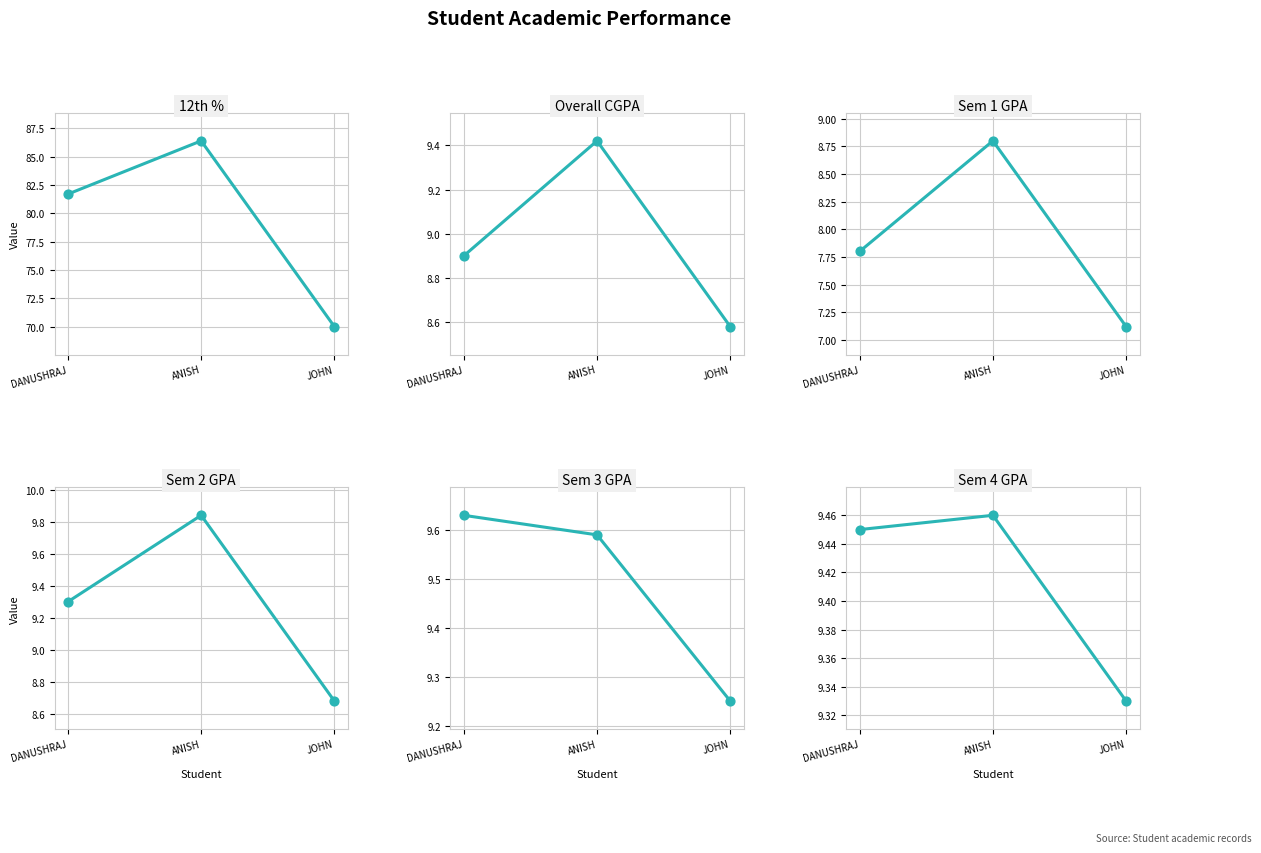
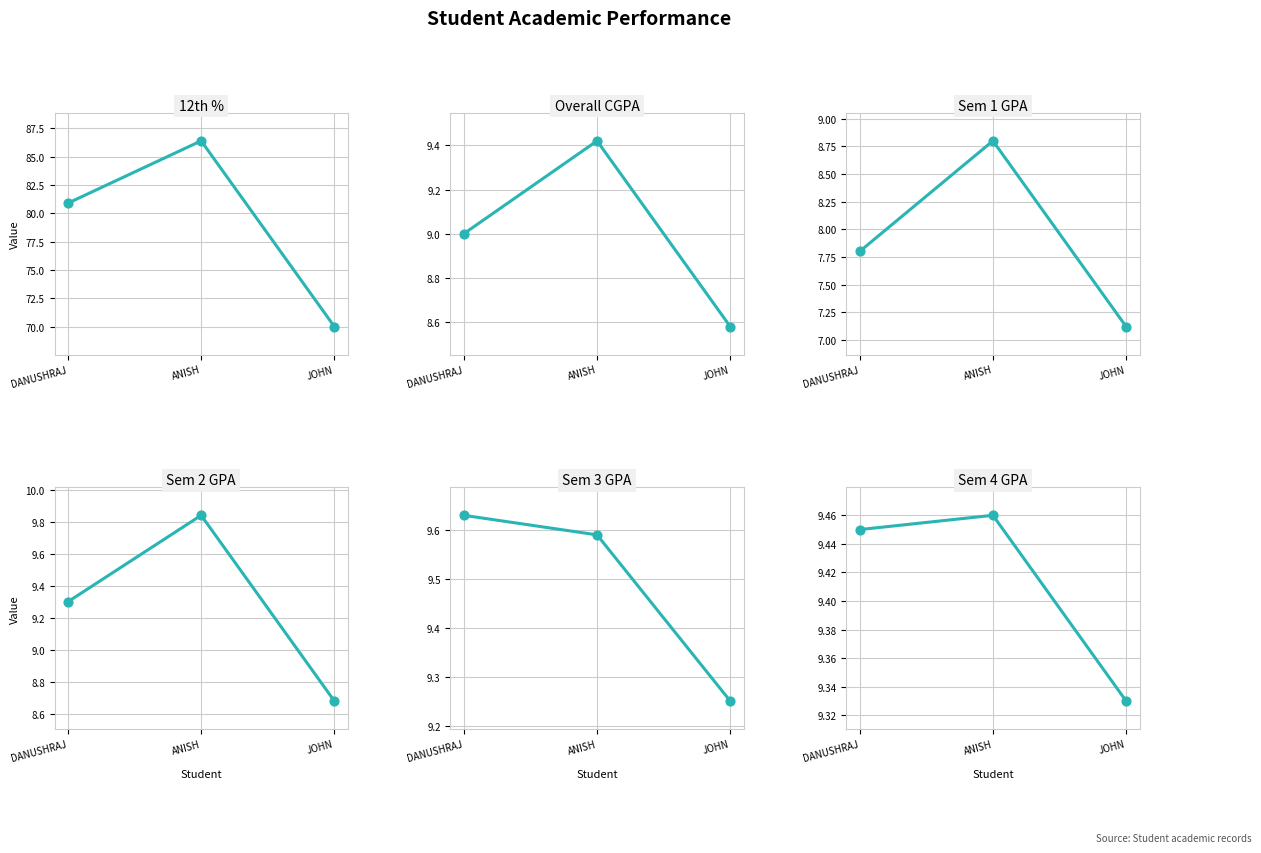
  {
    "12th %": {
-     "DANUSHRAJ": 81.7,
+     "DANUSHRAJ": 80.9,
      "ANISH": 86.4,
      "JOHN": 70.0
    },
    "Overall CGPA": {
-     "DANUSHRAJ": 8.9,
+     "DANUSHRAJ": 9.0,
      "ANISH": 9.42,
      "JOHN": 8.58
    },
    "Sem 1 GPA": {
      "DANUSHRAJ": 7.80,
      "ANISH": 8.80,
      "JOHN": 7.12
    },
    "Sem 2 GPA": {
      "DANUSHRAJ": 9.30,
      "ANISH": 9.84,
      "JOHN": 8.68
    },
    "Sem 3 GPA": {
      "DANUSHRAJ": 9.63,
      "ANISH": 9.59,
      "JOHN": 9.25
    },
    "Sem 4 GPA": {
      "DANUSHRAJ": 9.450,
      "ANISH": 9.460,
      "JOHN": 9.330
    }
  }
